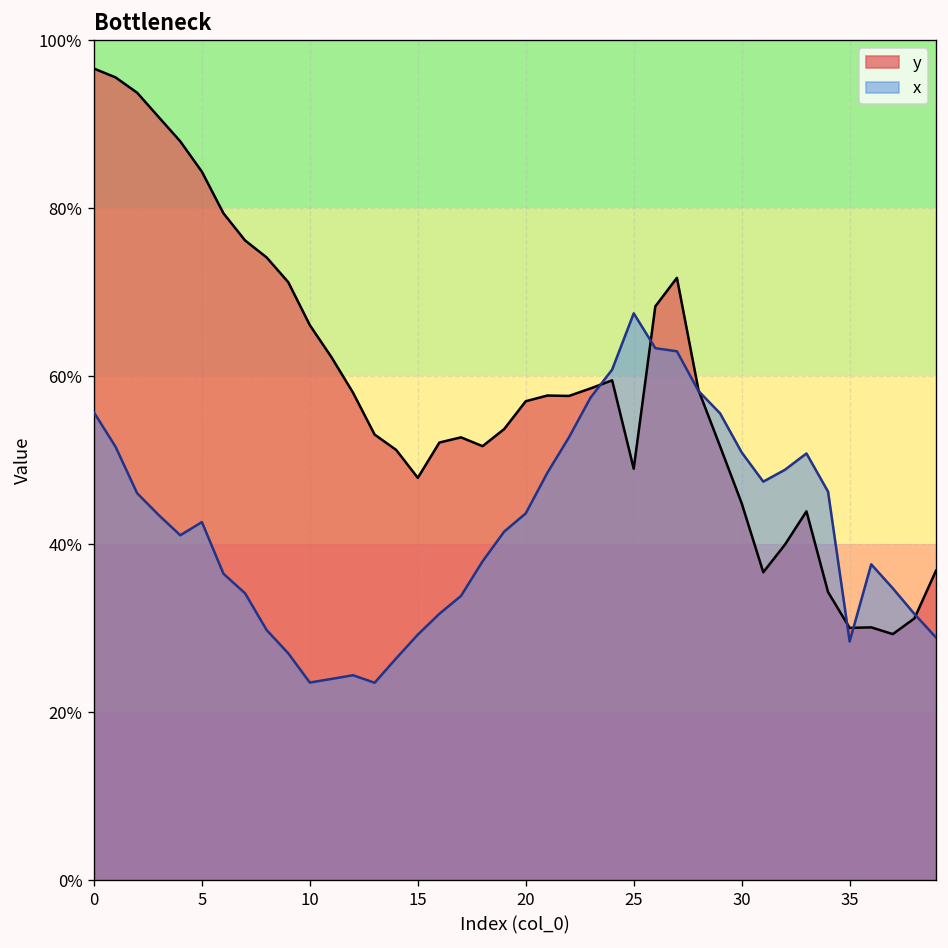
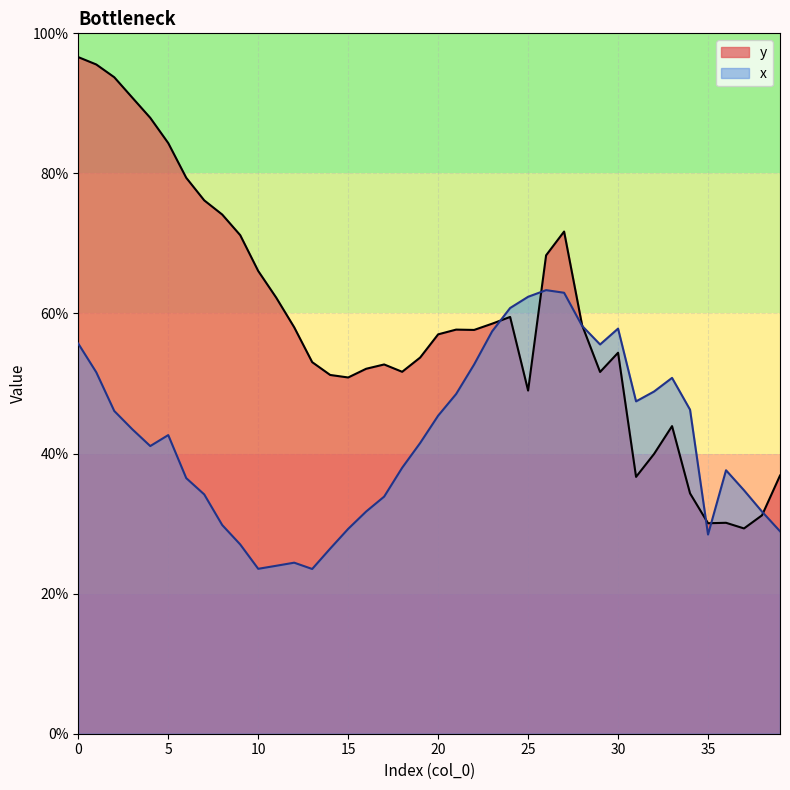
  {
    "y": {
      "0": "97%",
      "5": "84%",
      "10": "66%",
-     "15": "48%",
+     "15": "51%",
      "20": "57%",
      "25": "49%",
-     "30": "45%",
+     "30": "54%",
      "35": "30%"
    },
    "x": {
      "0": "56%",
      "5": "43%",
      "10": "24%",
      "15": "29%",
-     "20": "44%",
-     "25": "67%",
-     "30": "51%",
+     "20": "45%",
+     "25": "62%",
+     "30": "58%",
      "35": "28%"
    }
  }
